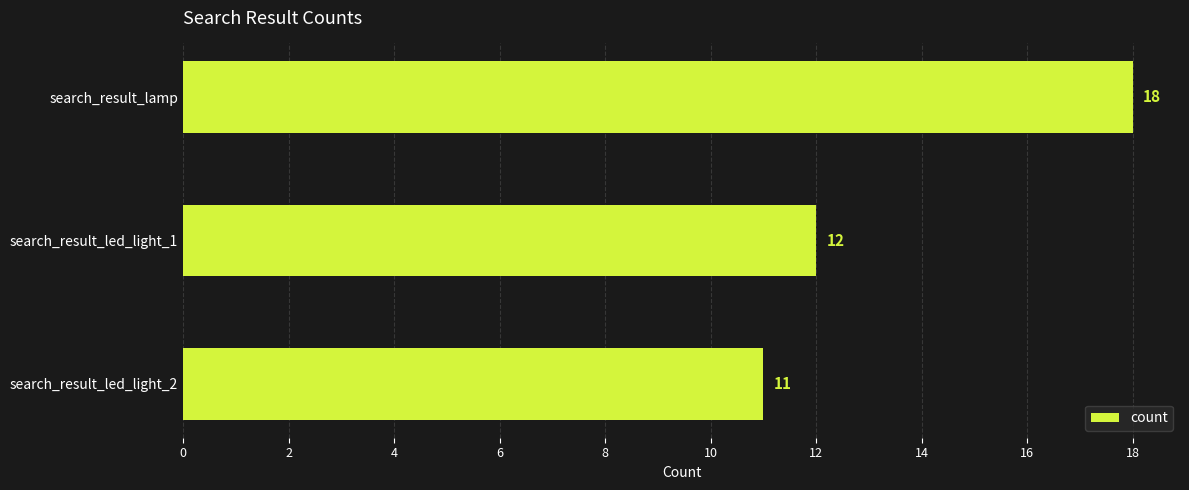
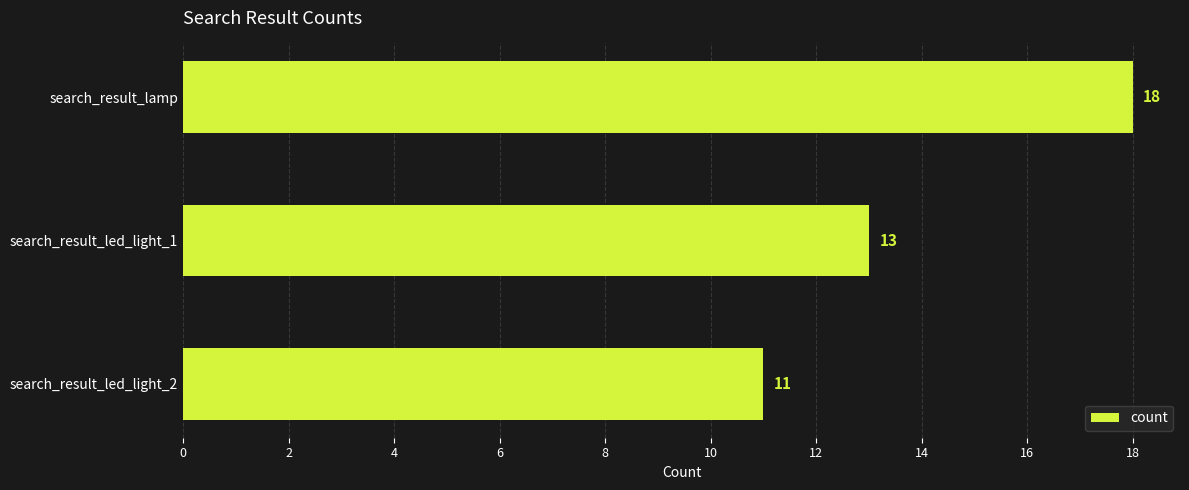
  {
    "search_result_lamp": 18,
-   "search_result_led_light_1": 12,
+   "search_result_led_light_1": 13,
    "search_result_led_light_2": 11
  }
